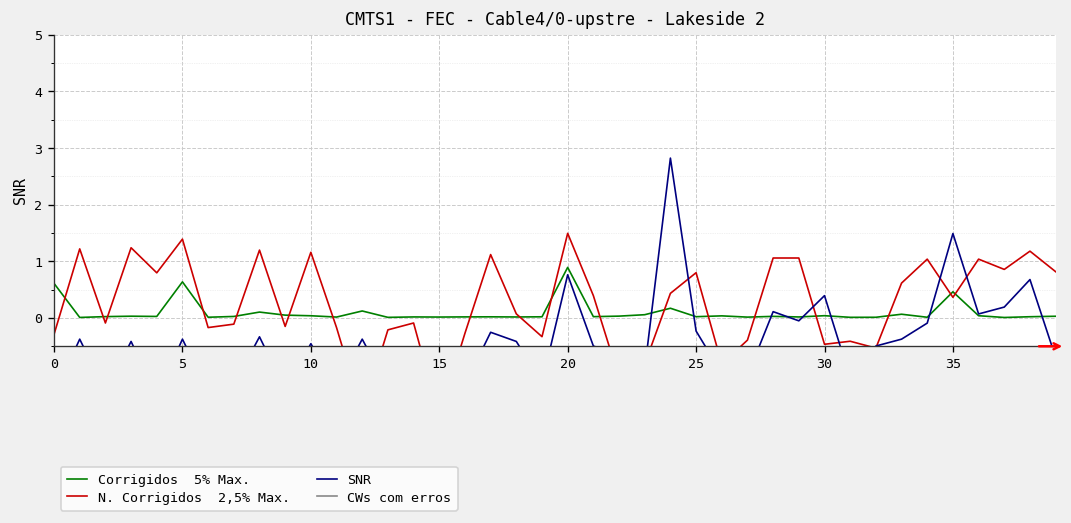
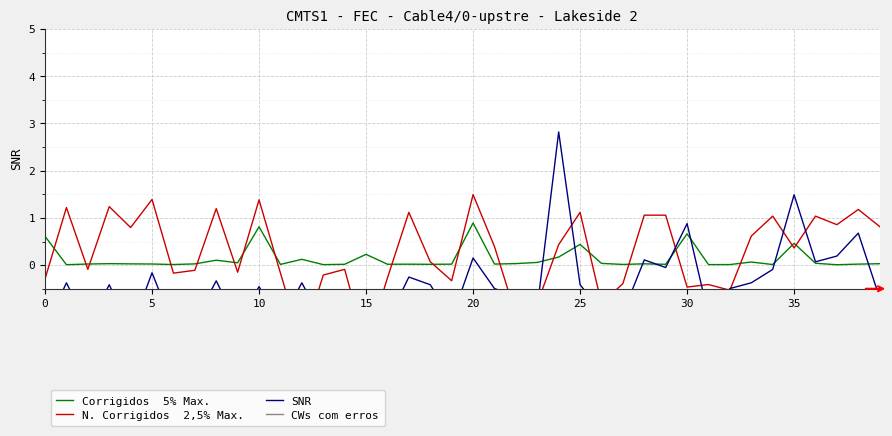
  {
    "Corrigidos 5% Max.": {
      "0": 0.6,
-     "5": 0.6,
-     "10": 0.0,
-     "15": 0.0,
+     "5": 0.0,
+     "10": 0.8,
+     "15": 0.2,
      "20": 0.9,
-     "25": 0.0,
-     "30": 0.0,
+     "25": 0.4,
+     "30": 0.7,
      "35": 0.5
    },
    "N. Corrigidos 2,5% Max.": {
      "0": -0.3,
      "5": 1.4,
-     "10": 1.2,
+     "10": 1.4,
      "20": 1.5,
-     "25": 0.8,
+     "25": 1.1,
      "30": -0.5,
      "35": 0.4
    },
    "SNR": {
-     "5": -0.4,
+     "5": -0.2,
      "10": -0.5,
-     "20": 0.8,
-     "25": -0.2,
-     "30": 0.4,
+     "20": 0.2,
+     "25": -0.4,
+     "30": 0.9,
      "35": 1.5
    }
  }
